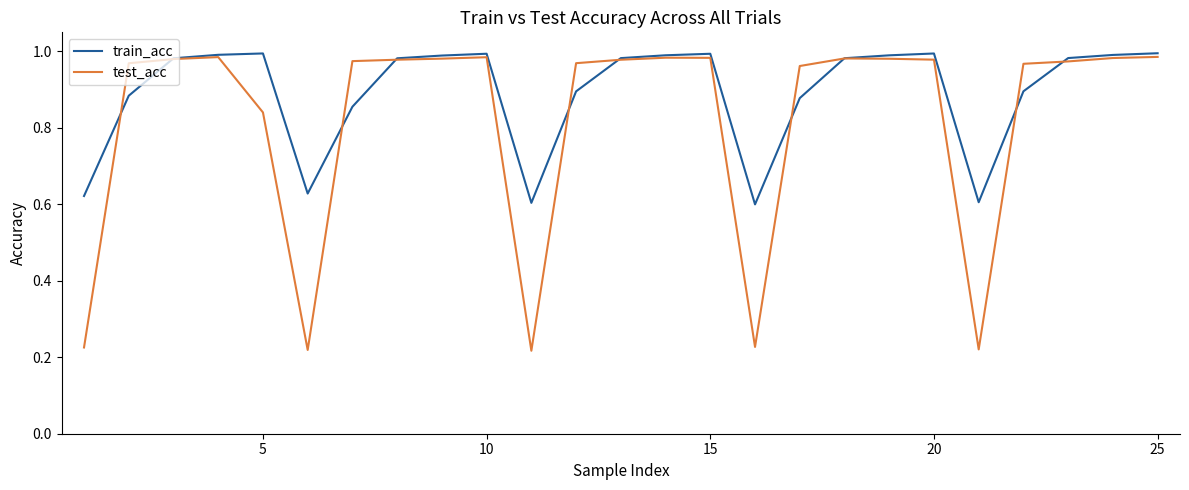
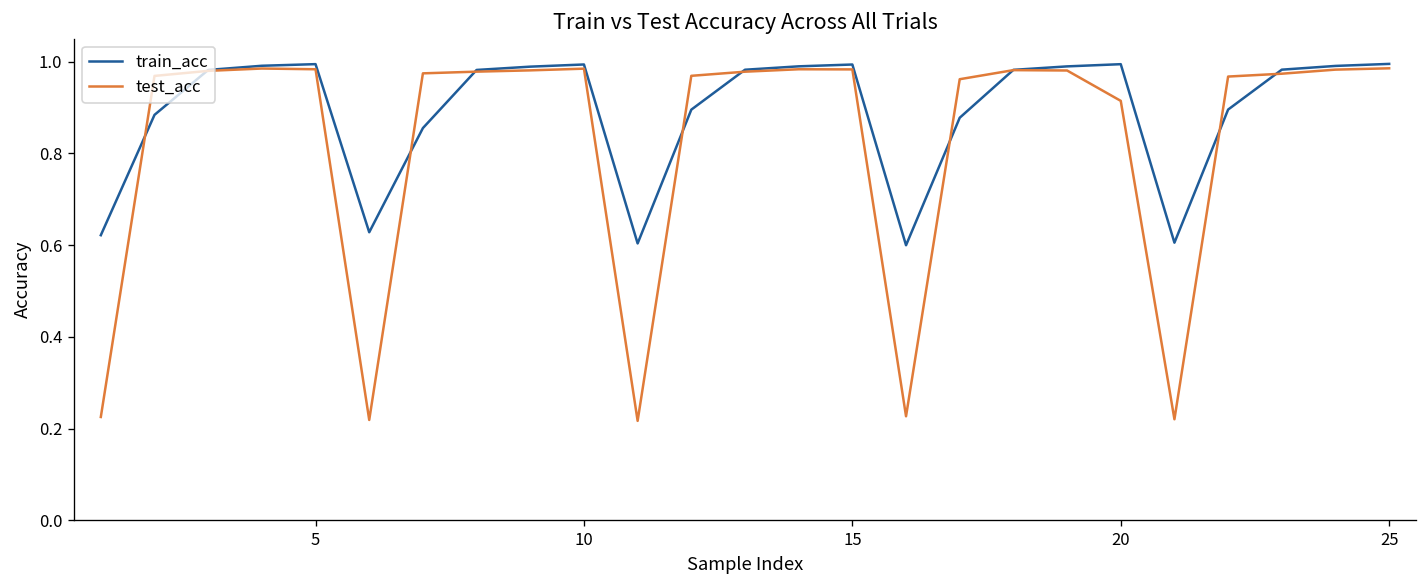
  {
    "train_acc": {
      "5": 0.99,
      "10": 0.99,
      "15": 0.99,
      "20": 0.99,
      "25": 1.00
    },
    "test_acc": {
-     "5": 0.84,
+     "5": 0.98,
      "10": 0.98,
      "15": 0.98,
-     "20": 0.98,
+     "20": 0.91,
      "25": 0.99
    }
  }
